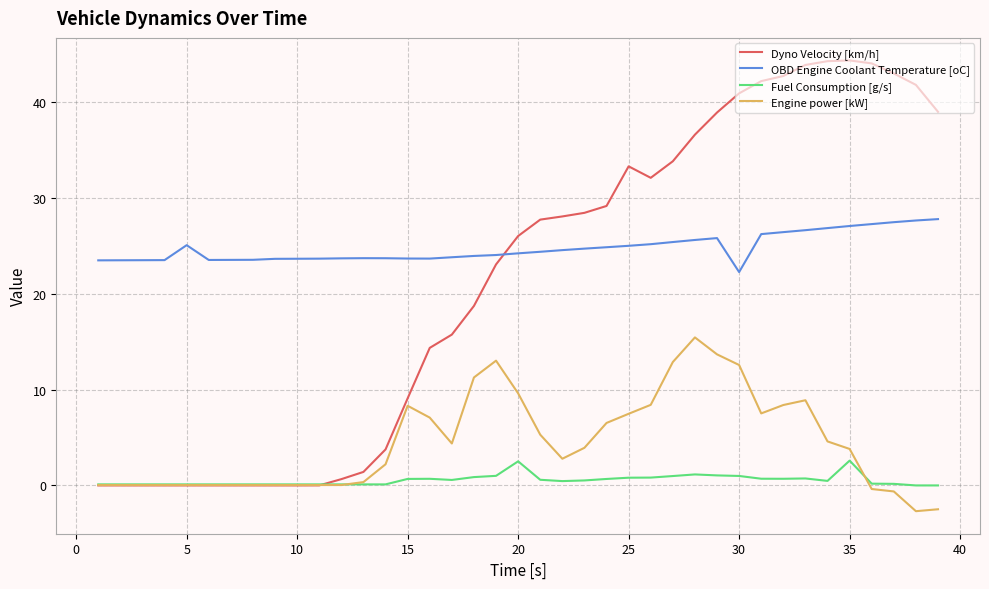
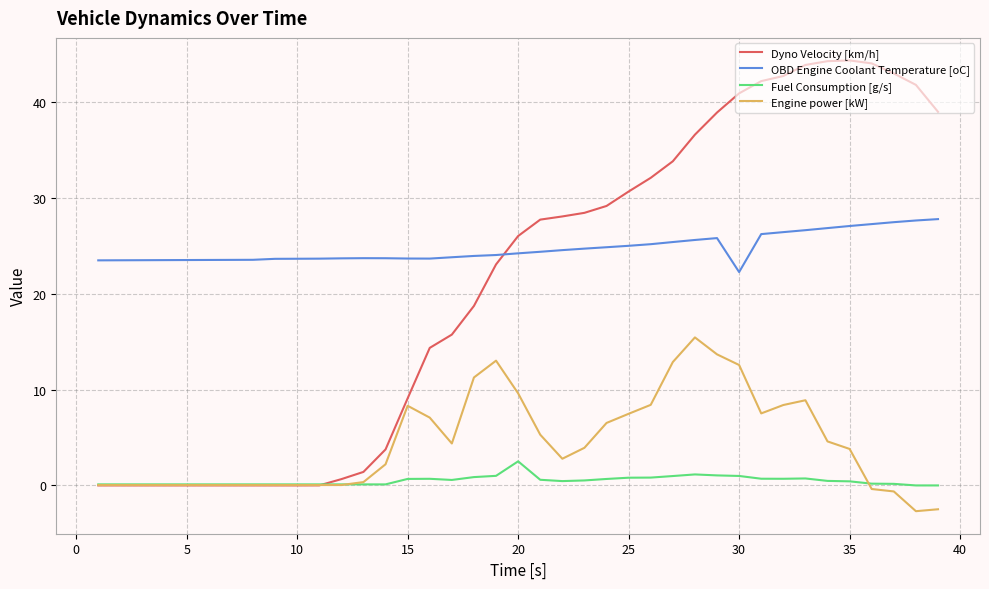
  {
    "Dyno Velocity [km/h]": {
      "15": 9,
      "20": 26,
-     "25": 33
+     "25": 31
    },
    "OBD Engine Coolant Temperature [oC]": {
-     "5": 25,
+     "5": 24,
      "10": 24,
      "15": 24,
      "20": 24,
      "25": 25,
      "30": 22,
      "35": 27
    },
    "Fuel Consumption [g/s]": {
      "15": 1,
      "20": 3,
      "25": 1,
      "30": 1,
-     "35": 3
+     "35": 0
    },
    "Engine power [kW]": {
      "15": 8,
      "20": 10,
      "25": 7,
      "30": 13,
      "35": 4
    }
  }
